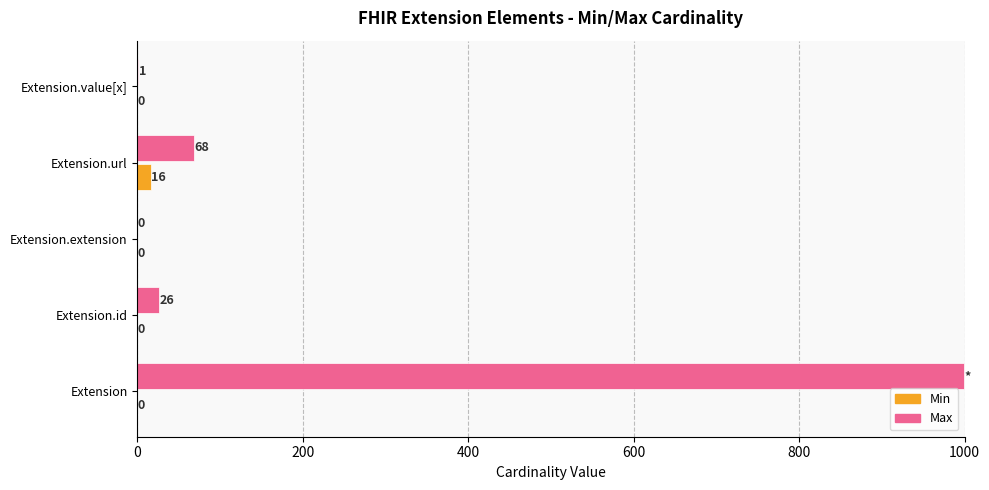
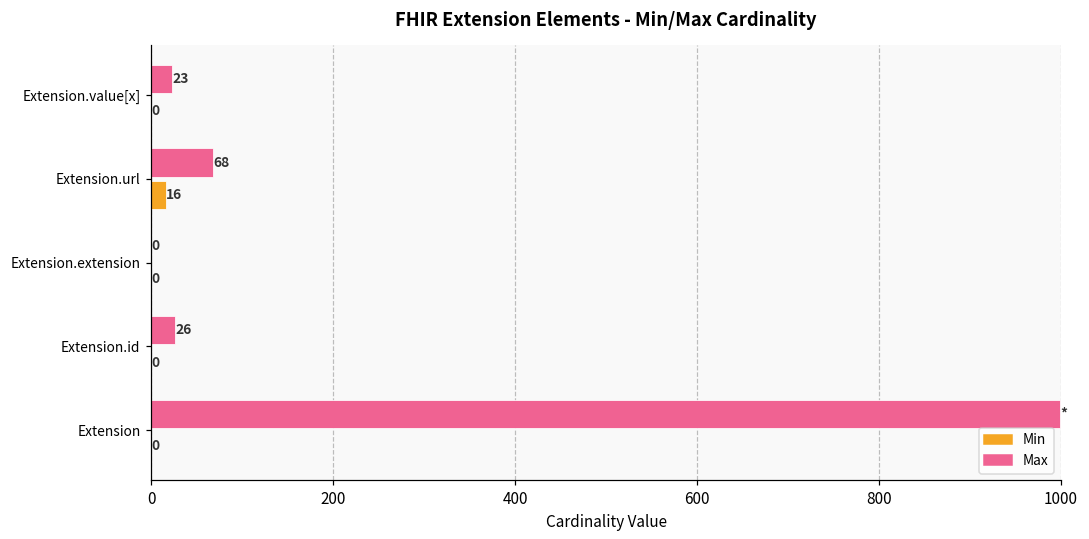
  {
    "Max": {
-     "Extension.value[x]": 1,
+     "Extension.value[x]": 23,
      "Extension.url": 68,
      "Extension.extension": 0,
      "Extension.id": 26
    },
    "Min": {
      "Extension.value[x]": 0,
      "Extension.url": 16,
      "Extension.extension": 0,
      "Extension.id": 0,
      "Extension": 0
    }
  }
